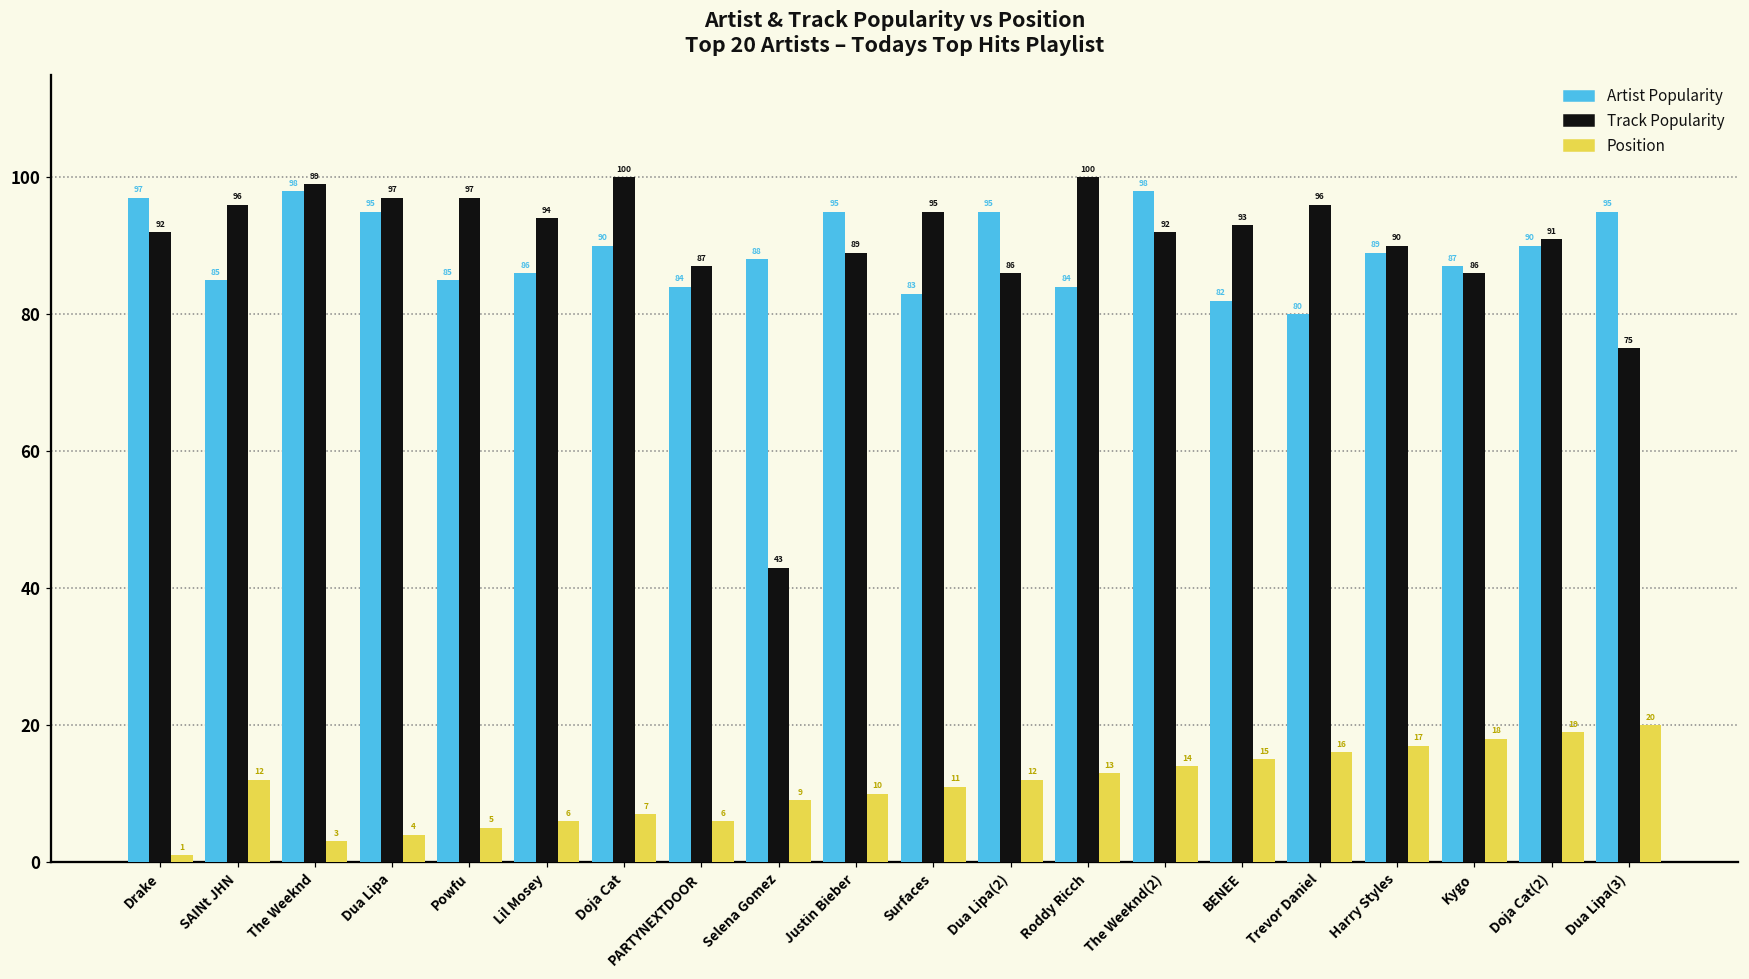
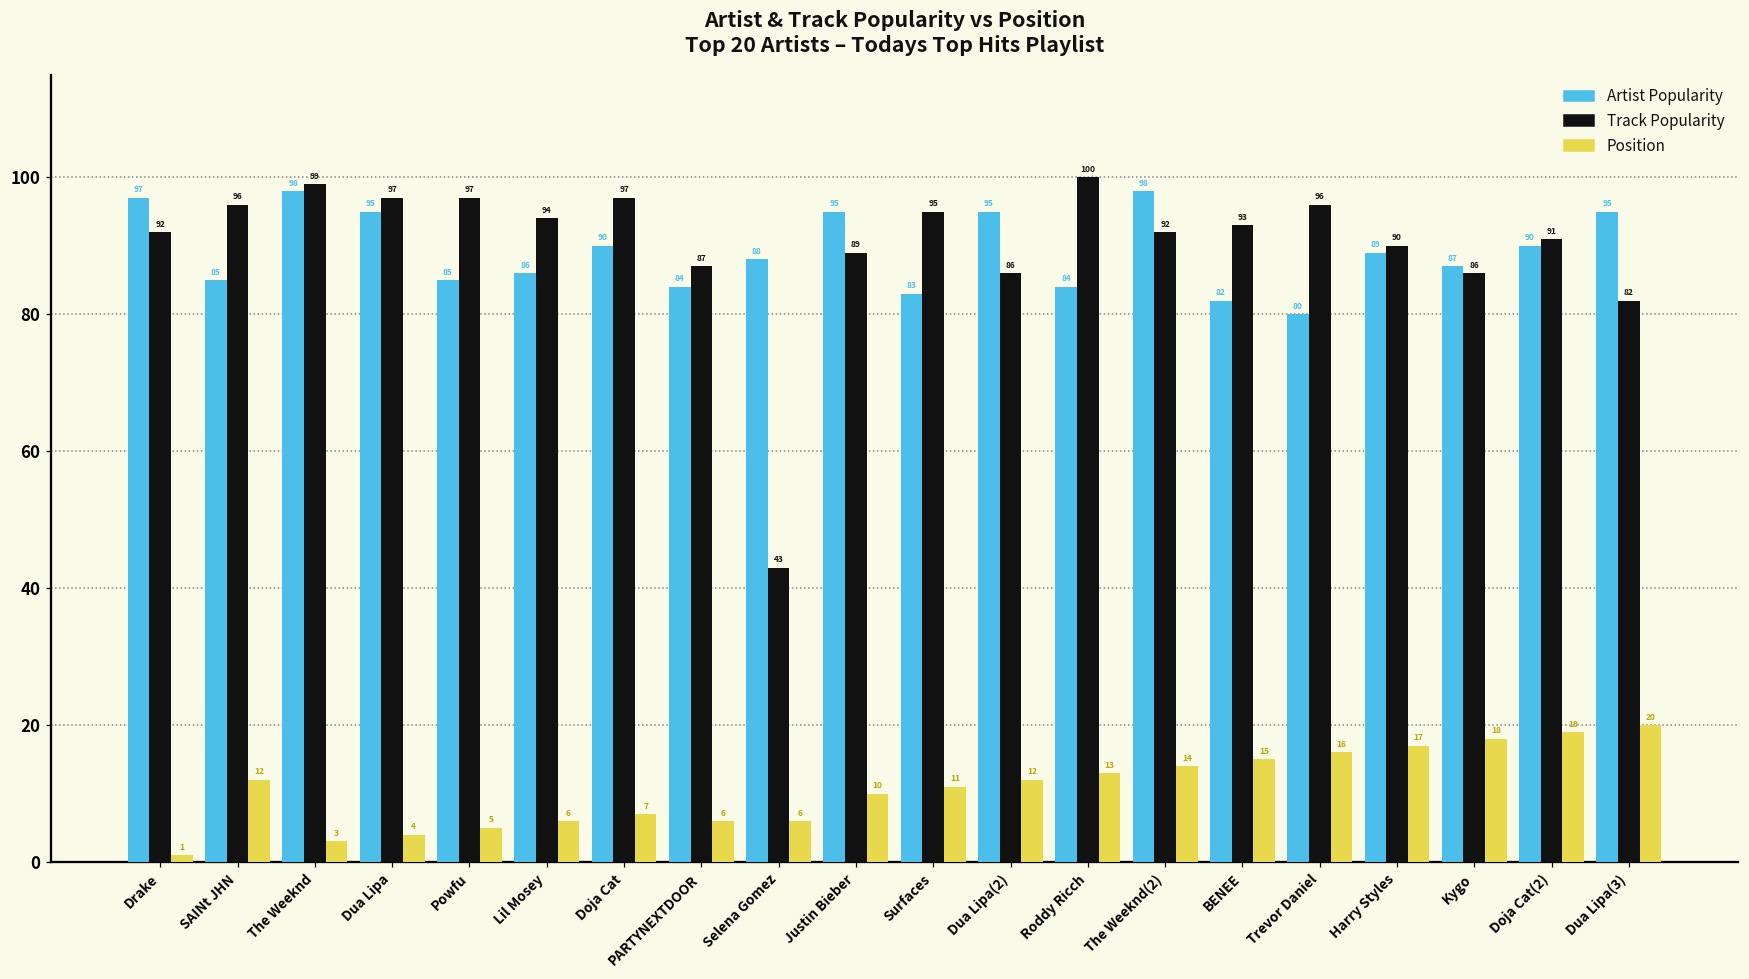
  {
    "Artist Popularity": {
      "Drake": 97,
      "SAINt JHN": 85,
      "The Weeknd": 98,
      "Dua Lipa": 95,
      "Powfu": 85,
      "Lil Mosey": 86,
      "Doja Cat": 90,
      "PARTYNEXTDOOR": 84,
      "Selena Gomez": 88,
      "Justin Bieber": 95,
      "Surfaces": 83,
      "Dua Lipa(2)": 95,
      "Roddy Ricch": 84,
      "The Weeknd(2)": 98,
      "BENEE": 82,
      "Trevor Daniel": 80,
      "Harry Styles": 89,
      "Kygo": 87,
      "Doja Cat(2)": 90,
      "Dua Lipa(3)": 95
    },
    "Track Popularity": {
      "Drake": 92,
      "SAINt JHN": 96,
      "The Weeknd": 99,
      "Dua Lipa": 97,
      "Powfu": 97,
      "Lil Mosey": 94,
-     "Doja Cat": 100,
+     "Doja Cat": 97,
      "PARTYNEXTDOOR": 87,
      "Selena Gomez": 43,
      "Justin Bieber": 89,
      "Surfaces": 95,
      "Dua Lipa(2)": 86,
      "Roddy Ricch": 100,
      "The Weeknd(2)": 92,
      "BENEE": 93,
      "Trevor Daniel": 96,
      "Harry Styles": 90,
      "Kygo": 86,
      "Doja Cat(2)": 91,
-     "Dua Lipa(3)": 75
+     "Dua Lipa(3)": 82
    },
    "Position": {
      "Drake": 1,
      "SAINt JHN": 12,
      "The Weeknd": 3,
      "Dua Lipa": 4,
      "Powfu": 5,
      "Lil Mosey": 6,
      "Doja Cat": 7,
      "PARTYNEXTDOOR": 6,
-     "Selena Gomez": 9,
+     "Selena Gomez": 6,
      "Justin Bieber": 10,
      "Surfaces": 11,
      "Dua Lipa(2)": 12,
      "Roddy Ricch": 13,
      "The Weeknd(2)": 14,
      "BENEE": 15,
      "Trevor Daniel": 16,
      "Harry Styles": 17,
      "Kygo": 18,
      "Doja Cat(2)": 19,
      "Dua Lipa(3)": 20
    }
  }
